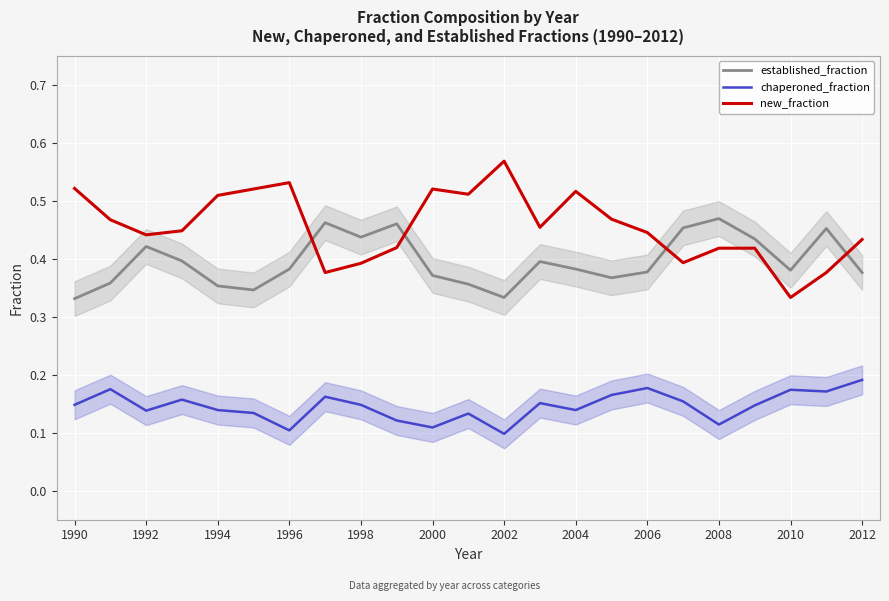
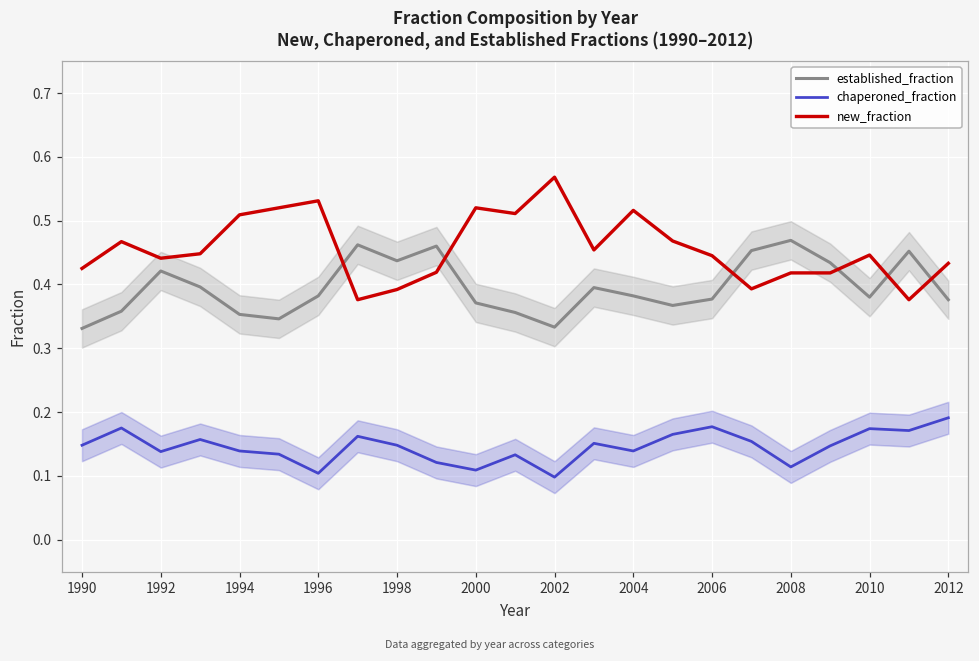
  {
    "new_fraction": {
-     "1990": 0.52,
+     "1990": 0.43,
      "1992": 0.44,
      "1994": 0.51,
      "1996": 0.53,
      "1998": 0.39,
      "2000": 0.52,
      "2002": 0.57,
      "2004": 0.52,
      "2006": 0.45,
      "2008": 0.42,
-     "2010": 0.33,
+     "2010": 0.45,
      "2012": 0.43
    }
  }
